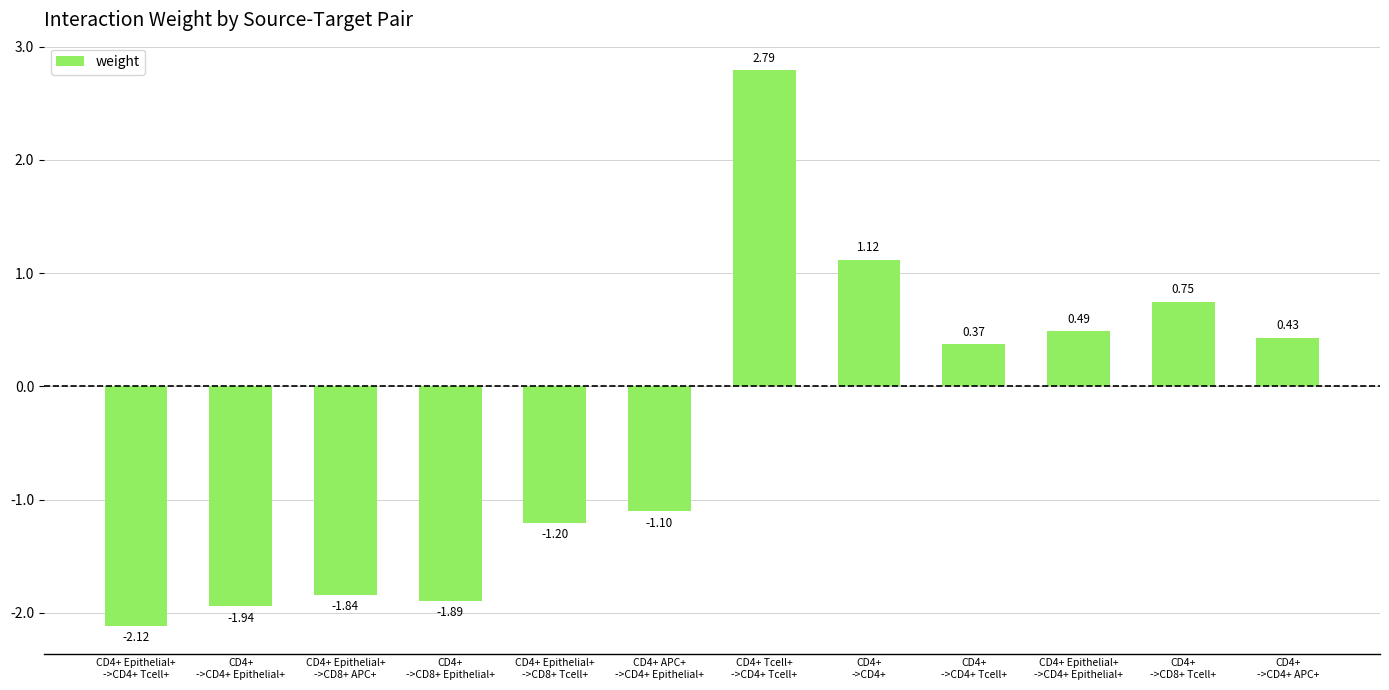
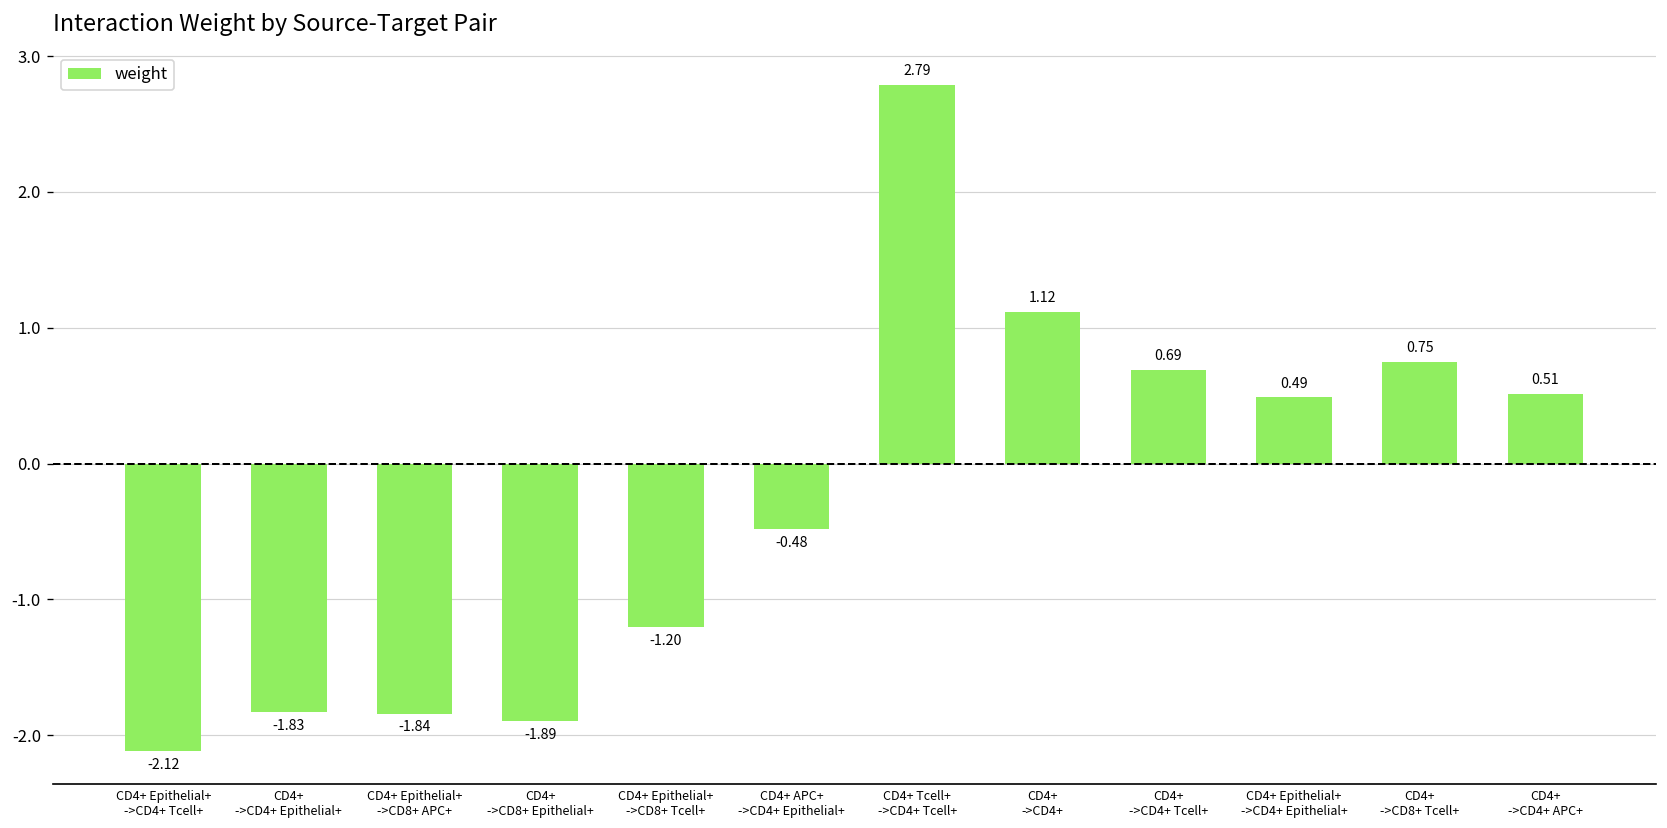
  {
    "CD4+ Epithelial+ ->CD4+ Tcell+": -2.12,
-   "CD4+ ->CD4+ Epithelial+": -1.94,
+   "CD4+ ->CD4+ Epithelial+": -1.83,
    "CD4+ Epithelial+ ->CD8+ APC+": -1.84,
    "CD4+ ->CD8+ Epithelial+": -1.89,
    "CD4+ Epithelial+ ->CD8+ Tcell+": -1.20,
-   "CD4+ APC+ ->CD4+ Epithelial+": -1.10,
+   "CD4+ APC+ ->CD4+ Epithelial+": -0.48,
    "CD4+ Tcell+ ->CD4+ Tcell+": 2.79,
    "CD4+ ->CD4+": 1.12,
-   "CD4+ ->CD4+ Tcell+": 0.37,
+   "CD4+ ->CD4+ Tcell+": 0.69,
    "CD4+ Epithelial+ ->CD4+ Epithelial+": 0.49,
    "CD4+ ->CD8+ Tcell+": 0.75,
-   "CD4+ ->CD4+ APC+": 0.43
+   "CD4+ ->CD4+ APC+": 0.51
  }
